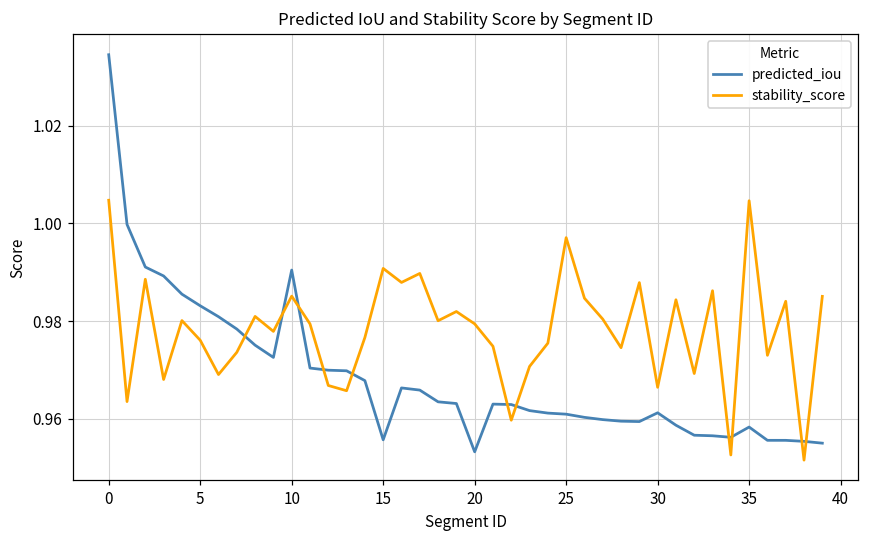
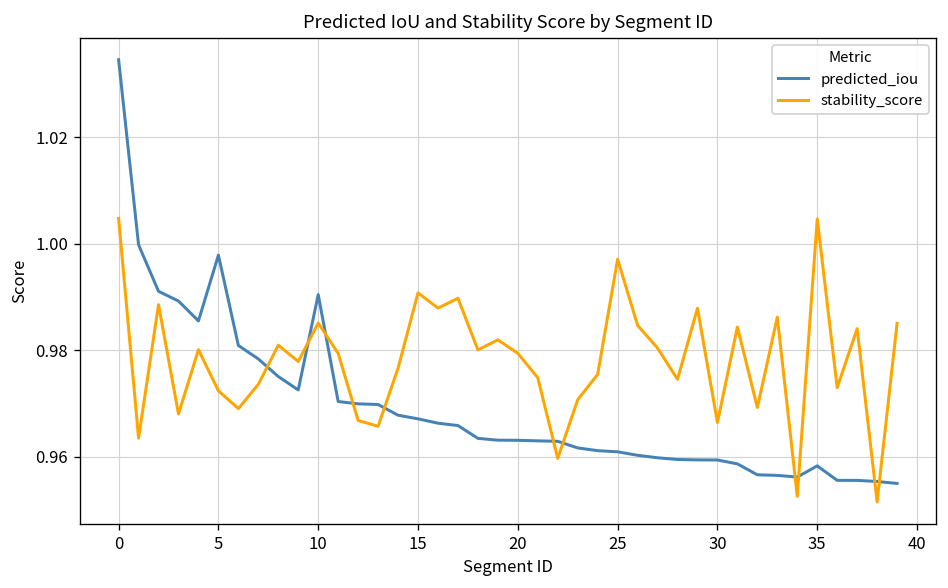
  {
    "predicted_iou": {
      "0": 1.034,
-     "5": 0.983,
+     "5": 0.998,
      "10": 0.990,
-     "15": 0.956,
-     "20": 0.953,
+     "15": 0.967,
+     "20": 0.963,
      "25": 0.961,
-     "30": 0.961,
+     "30": 0.959,
      "35": 0.958
    },
    "stability_score": {
      "0": 1.005,
-     "5": 0.976,
+     "5": 0.972,
      "10": 0.985,
      "15": 0.991,
      "20": 0.979,
      "25": 0.997,
      "30": 0.966,
      "35": 1.005
    }
  }
